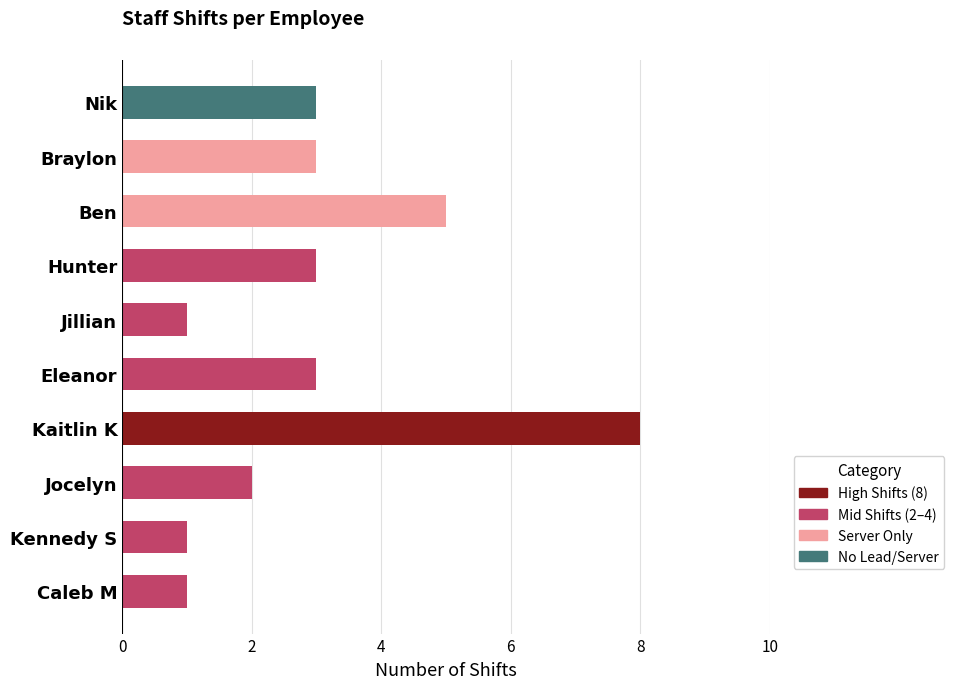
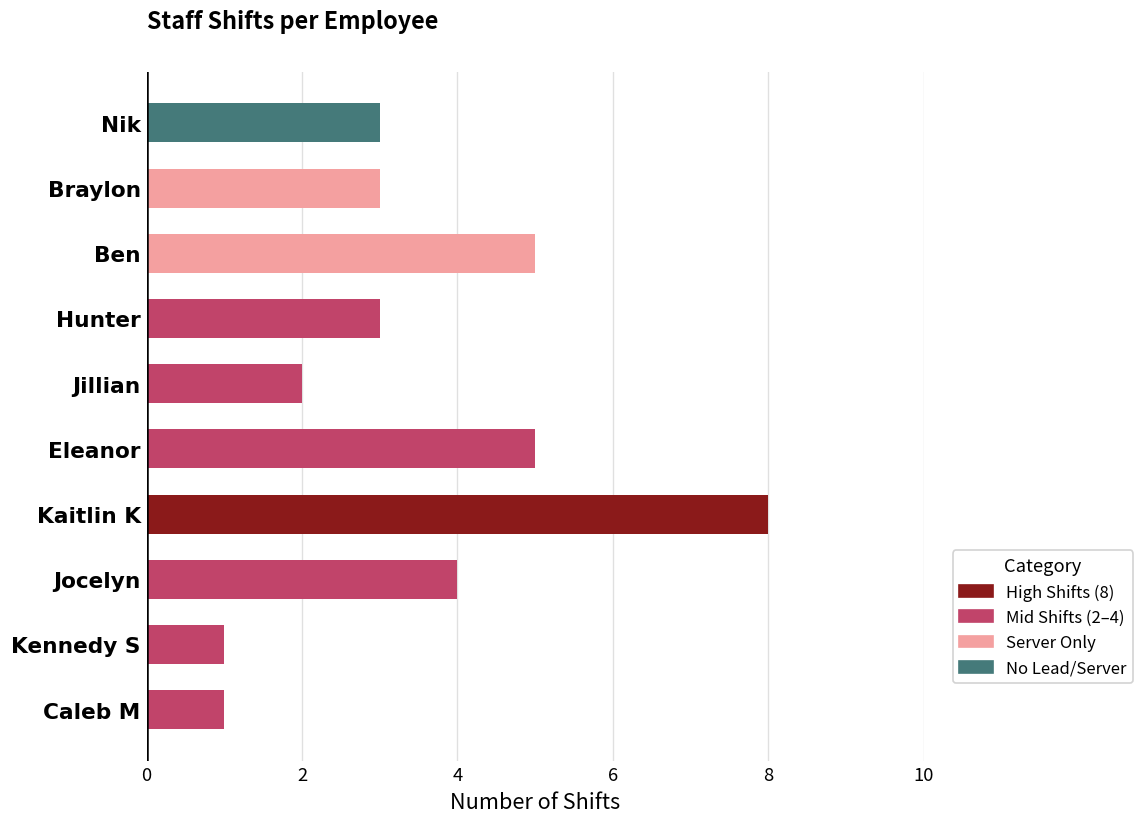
  {
    "Nik": 3,
    "Braylon": 3,
    "Ben": 5,
    "Hunter": 3,
-   "Jillian": 1,
-   "Eleanor": 3,
+   "Jillian": 2,
+   "Eleanor": 5,
    "Kaitlin K": 8,
-   "Jocelyn": 2,
+   "Jocelyn": 4,
    "Kennedy S": 1,
    "Caleb M": 1
  }
